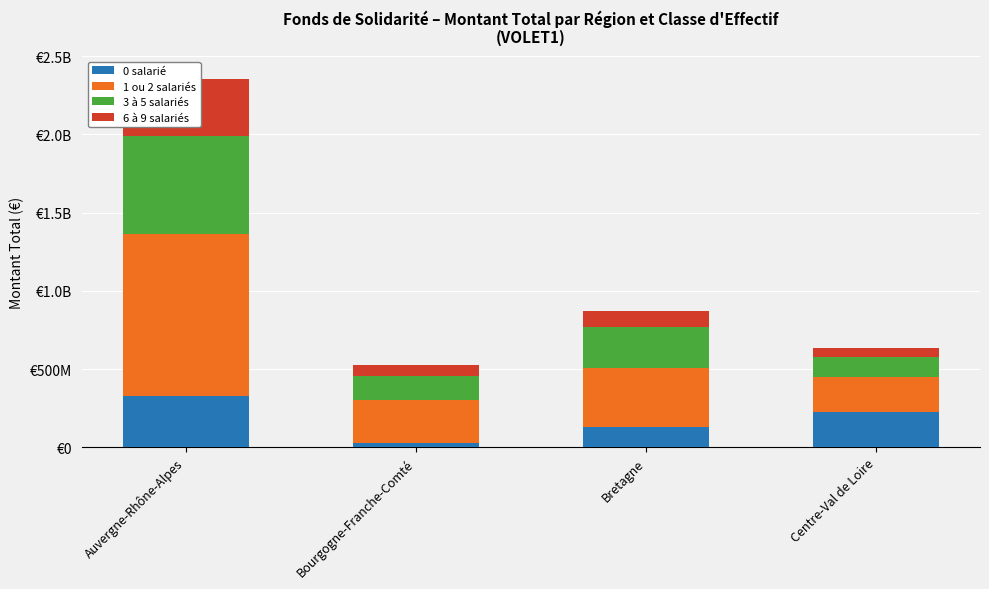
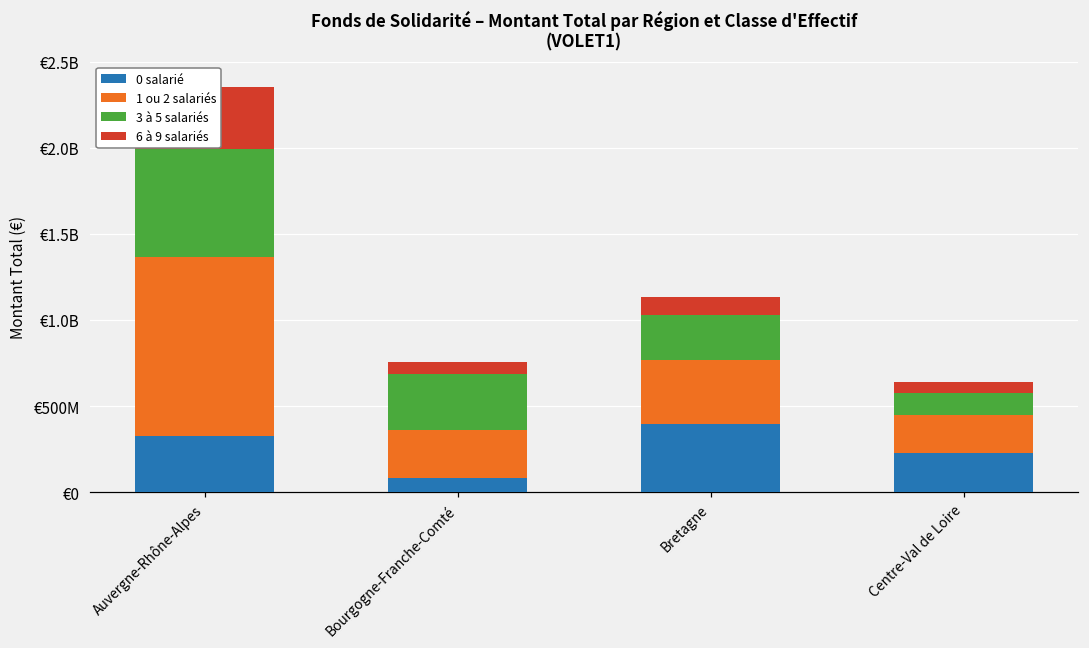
  {
    "0 salarié": {
      "Auvergne-Rhône-Alpes": "€330000000",
-     "Bourgogne-Franche-Comté": "€30000000",
-     "Bretagne": "€130000000",
+     "Bourgogne-Franche-Comté": "€80000000",
+     "Bretagne": "€390000000",
      "Centre-Val de Loire": "€220000000"
    },
    "3 à 5 salariés": {
      "Auvergne-Rhône-Alpes": "€630000000",
-     "Bourgogne-Franche-Comté": "€150000000",
+     "Bourgogne-Franche-Comté": "€330000000",
      "Bretagne": "€260000000",
      "Centre-Val de Loire": "€130000000"
    }
  }
